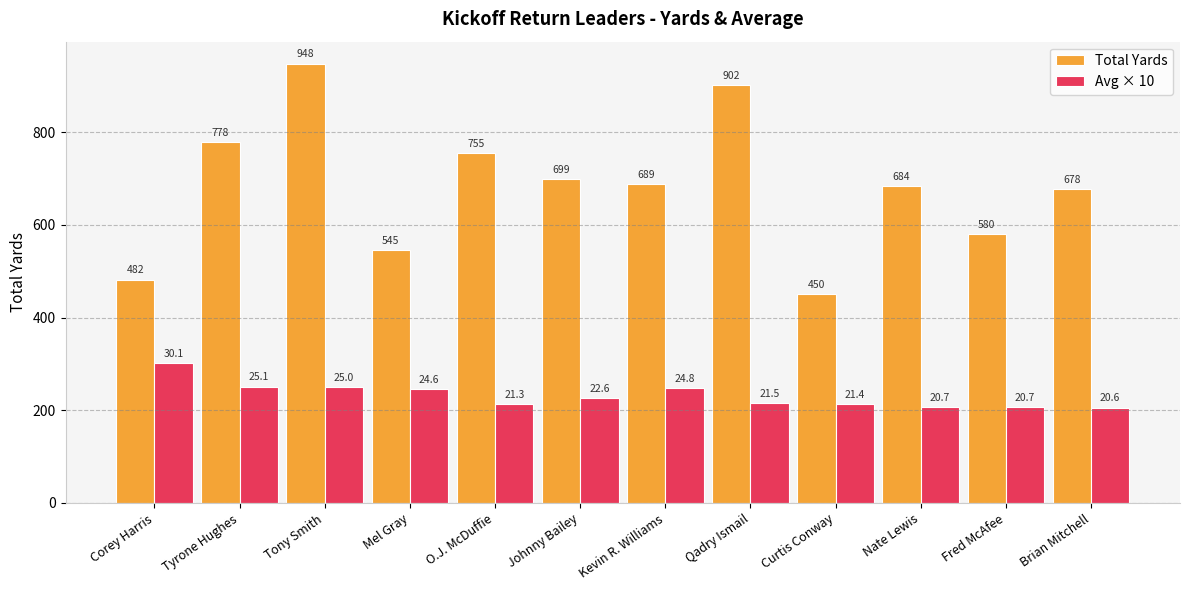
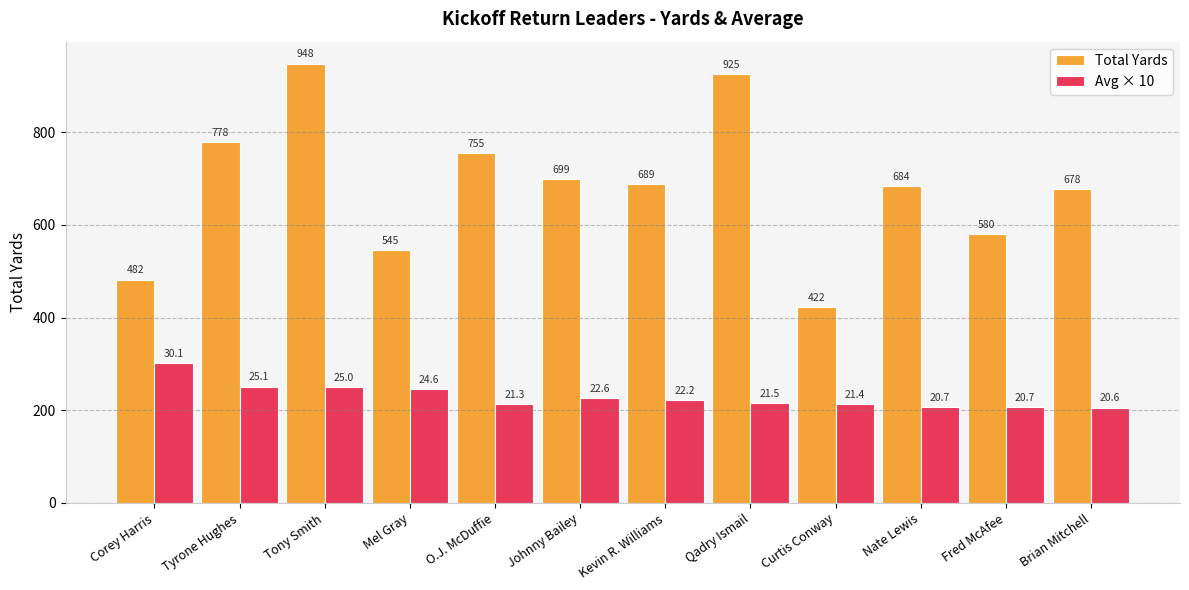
  {
    "Total Yards": {
      "Corey Harris": 482,
      "Tyrone Hughes": 778,
      "Tony Smith": 948,
      "Mel Gray": 545,
      "O.J. McDuffie": 755,
      "Johnny Bailey": 699,
      "Kevin R. Williams": 689,
-     "Qadry Ismail": 902,
-     "Curtis Conway": 450,
+     "Qadry Ismail": 925,
+     "Curtis Conway": 422,
      "Nate Lewis": 684,
      "Fred McAfee": 580,
      "Brian Mitchell": 678
    },
    "Avg × 10": {
-     "Kevin R. Williams": 24.8
+     "Kevin R. Williams": 22.2
    }
  }
